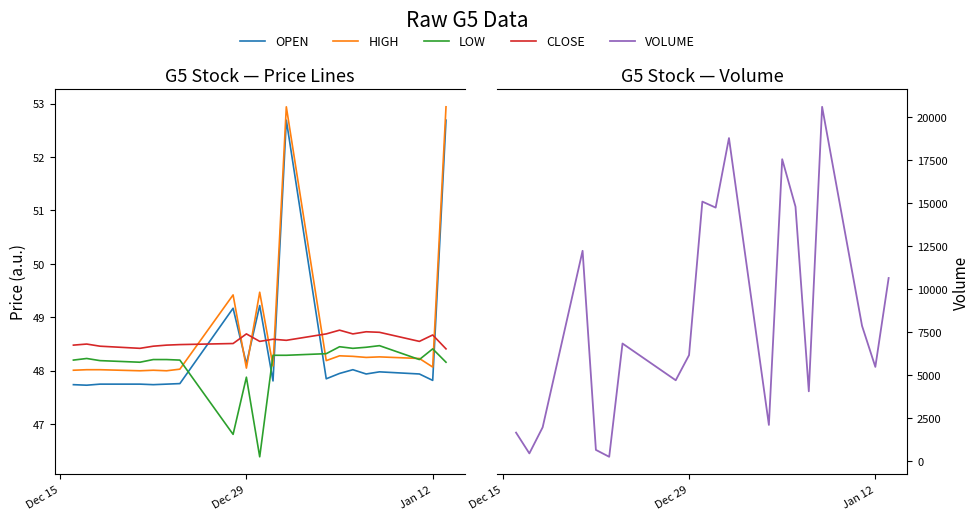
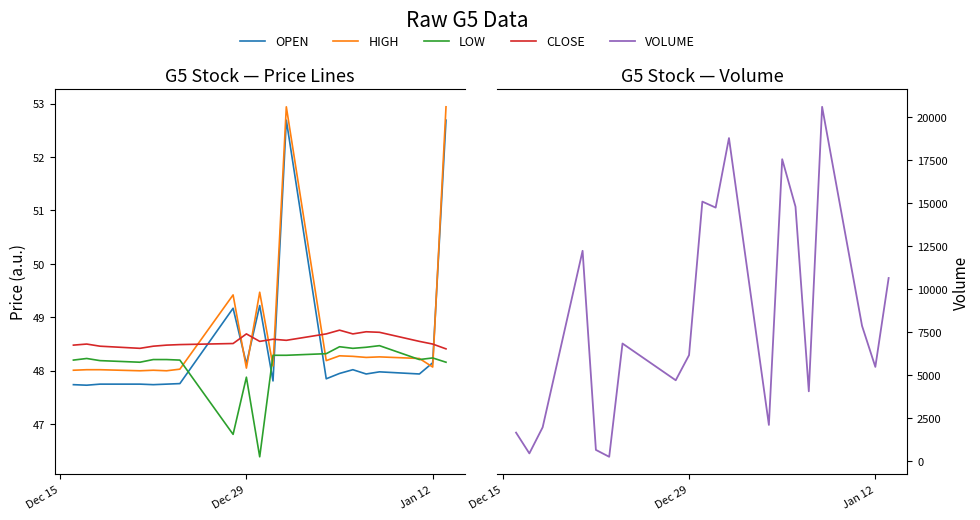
  {
    "G5 Stock — Price Lines": {
      "OPEN": {
        "Dec 29": 48.1,
-       "Jan 12": 47.8
+       "Jan 12": 48.2
      },
      "HIGH": {
        "Dec 29": 48.1,
        "Jan 12": 48.1
      },
      "LOW": {
        "Dec 29": 47.9,
-       "Jan 12": 48.4
+       "Jan 12": 48.2
      },
      "CLOSE": {
        "Dec 29": 48.7,
-       "Jan 12": 48.7
+       "Jan 12": 48.5
      }
    },
    "G5 Stock — Volume": {
      "Dec 29": 6200,
      "Jan 12": 5500
    }
  }
